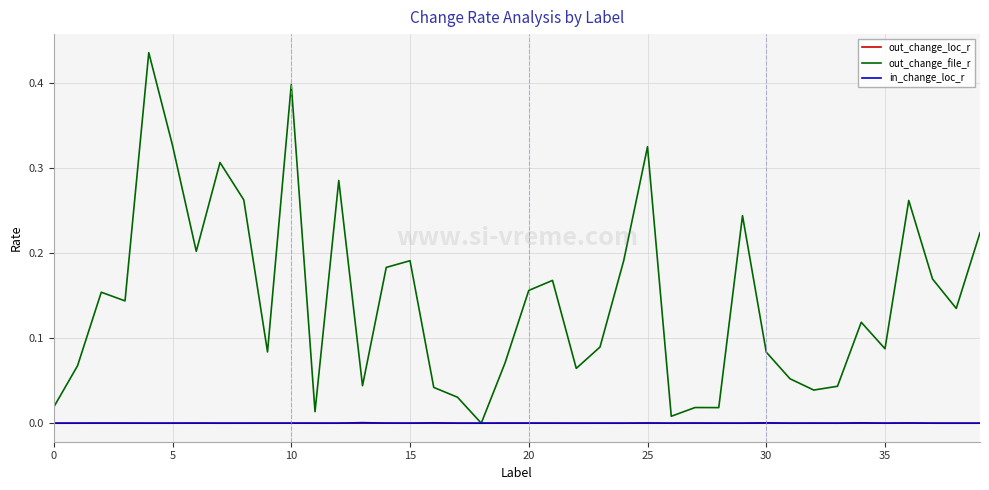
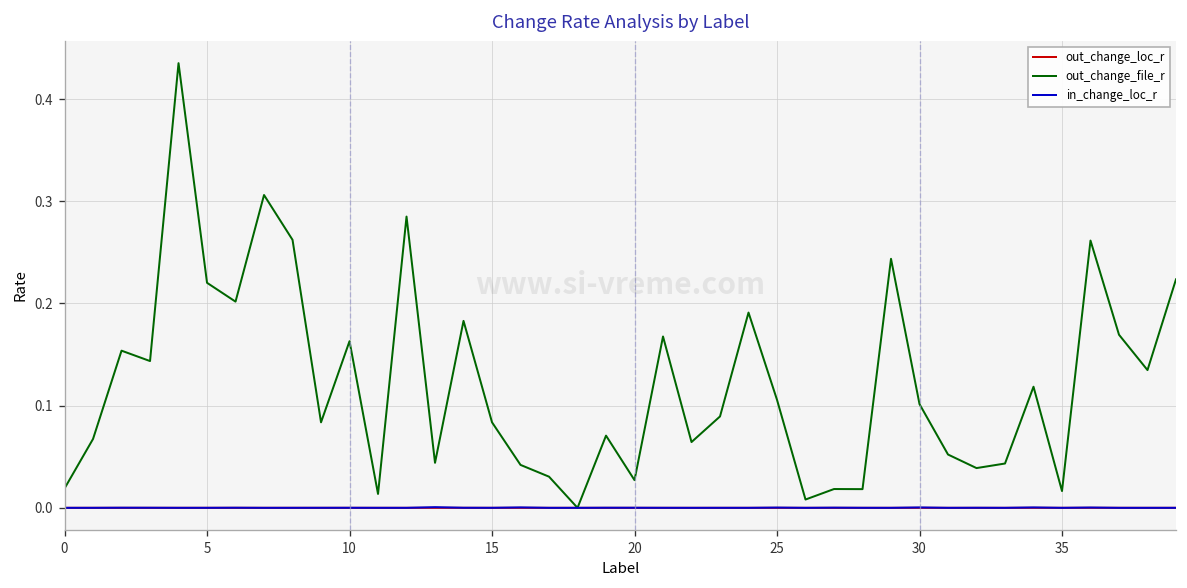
  {
    "in_change_loc_r": {
      "0": 0.00,
      "5": 0.00,
      "10": 0.00,
      "15": 0.00,
      "20": 0.00,
      "25": 0.00,
      "30": 0.00,
      "35": 0.00
    },
    "out_change_file_r": {
      "0": 0.02,
-     "5": 0.33,
-     "10": 0.40,
-     "15": 0.19,
-     "20": 0.16,
-     "25": 0.32,
-     "30": 0.08,
-     "35": 0.09
+     "5": 0.22,
+     "10": 0.16,
+     "15": 0.08,
+     "20": 0.03,
+     "25": 0.11,
+     "30": 0.10,
+     "35": 0.02
    }
  }
